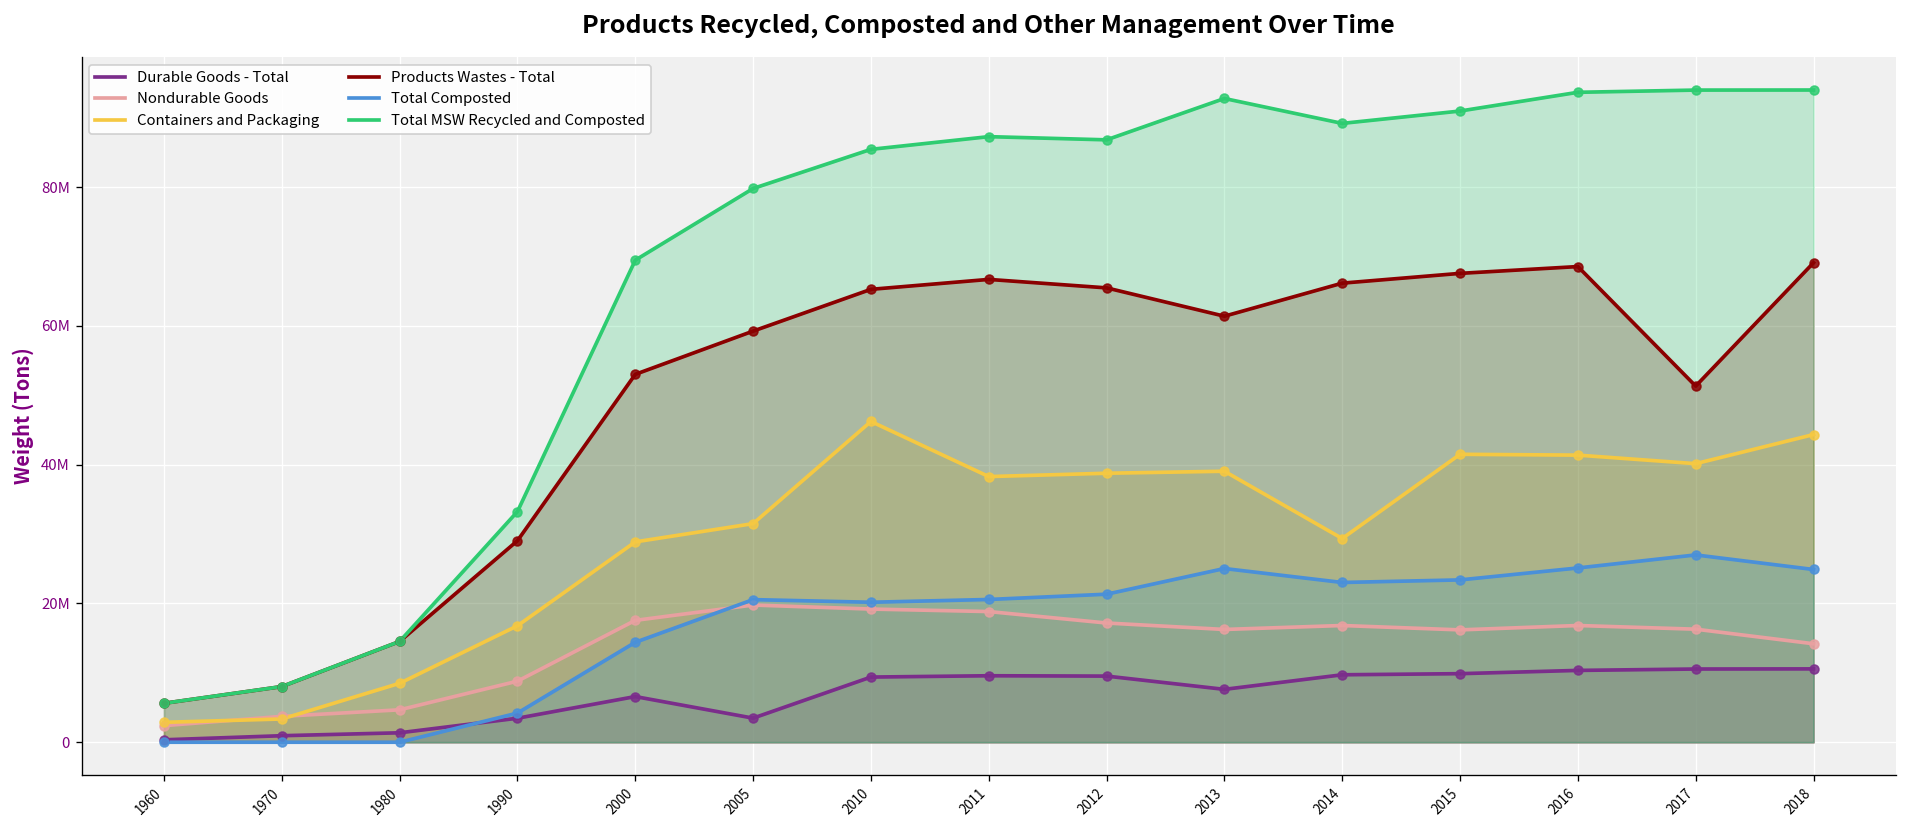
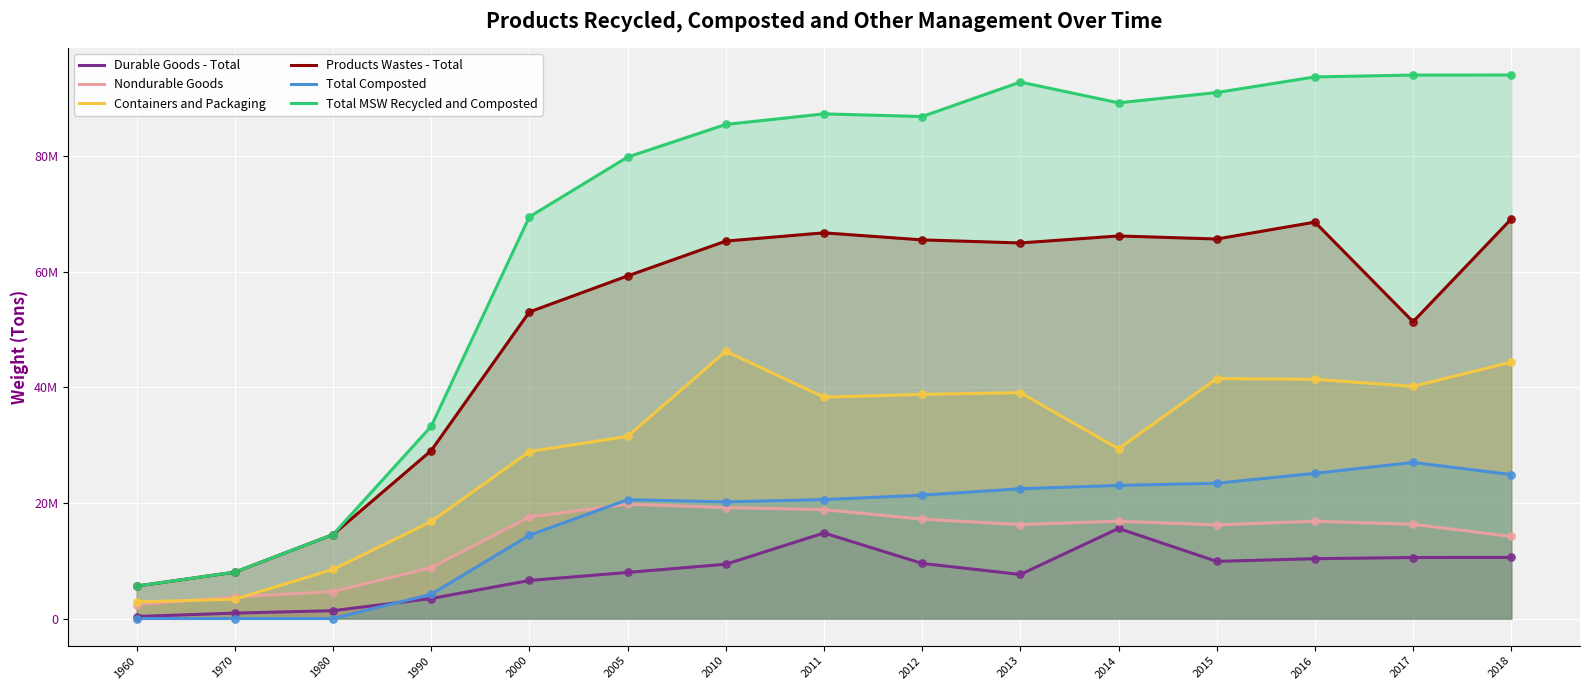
  {
    "Durable Goods - Total": {
      "1970": 1000000,
      "1980": 1000000,
      "1990": 3000000,
      "2000": 7000000,
-     "2005": 3000000,
+     "2005": 8000000,
      "2010": 9000000,
-     "2011": 10000000,
+     "2011": 15000000,
      "2012": 10000000,
      "2013": 8000000,
-     "2014": 10000000,
+     "2014": 16000000,
      "2015": 10000000,
      "2016": 10000000,
      "2017": 11000000,
      "2018": 11000000
    },
    "Nondurable Goods": {
      "1960": 2000000,
      "1980": 5000000,
      "1990": 9000000,
      "2000": 18000000,
      "2005": 20000000,
      "2010": 19000000,
      "2011": 19000000,
      "2012": 17000000,
      "2013": 16000000,
      "2014": 17000000,
      "2015": 16000000,
      "2016": 17000000,
      "2017": 16000000,
      "2018": 14000000
    },
    "Containers and Packaging": {
      "1960": 3000000,
      "1980": 8000000,
      "1990": 17000000,
      "2000": 29000000,
      "2005": 32000000,
      "2010": 46000000,
      "2011": 38000000,
      "2012": 39000000,
      "2013": 39000000,
      "2014": 29000000,
      "2015": 41000000,
      "2016": 41000000,
      "2017": 40000000,
      "2018": 44000000
    },
    "Products Wastes - Total": {
      "1990": 29000000,
      "2000": 53000000,
      "2005": 59000000,
      "2010": 65000000,
      "2011": 67000000,
      "2012": 65000000,
-     "2013": 61000000,
+     "2013": 65000000,
      "2014": 66000000,
-     "2015": 68000000,
+     "2015": 66000000,
      "2016": 69000000,
      "2017": 51000000,
      "2018": 69000000
    },
    "Total Composted": {
      "1970": 0,
      "1980": 0,
      "1990": 4000000,
      "2000": 14000000,
      "2005": 21000000,
      "2010": 20000000,
      "2011": 21000000,
      "2012": 21000000,
-     "2013": 25000000,
+     "2013": 22000000,
      "2014": 23000000,
      "2015": 23000000,
      "2016": 25000000,
      "2017": 27000000,
      "2018": 25000000
    },
    "Total MSW Recycled and Composted": {
      "1990": 33000000,
      "2000": 69000000,
      "2005": 80000000,
      "2010": 85000000,
      "2011": 87000000,
      "2012": 87000000,
      "2013": 93000000,
      "2014": 89000000,
      "2015": 91000000,
      "2016": 94000000,
      "2017": 94000000,
      "2018": 94000000
    }
  }
